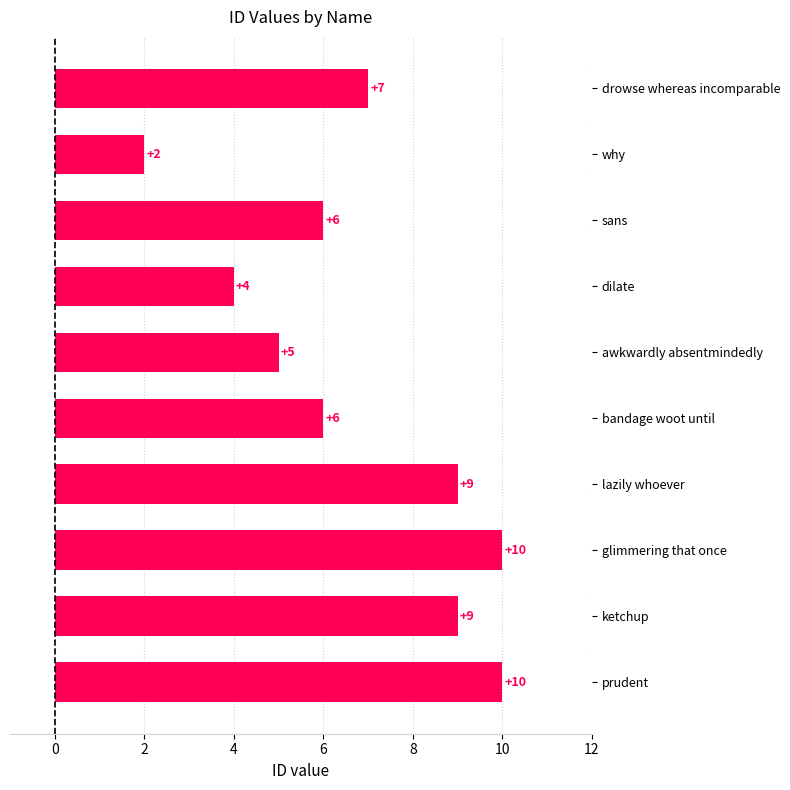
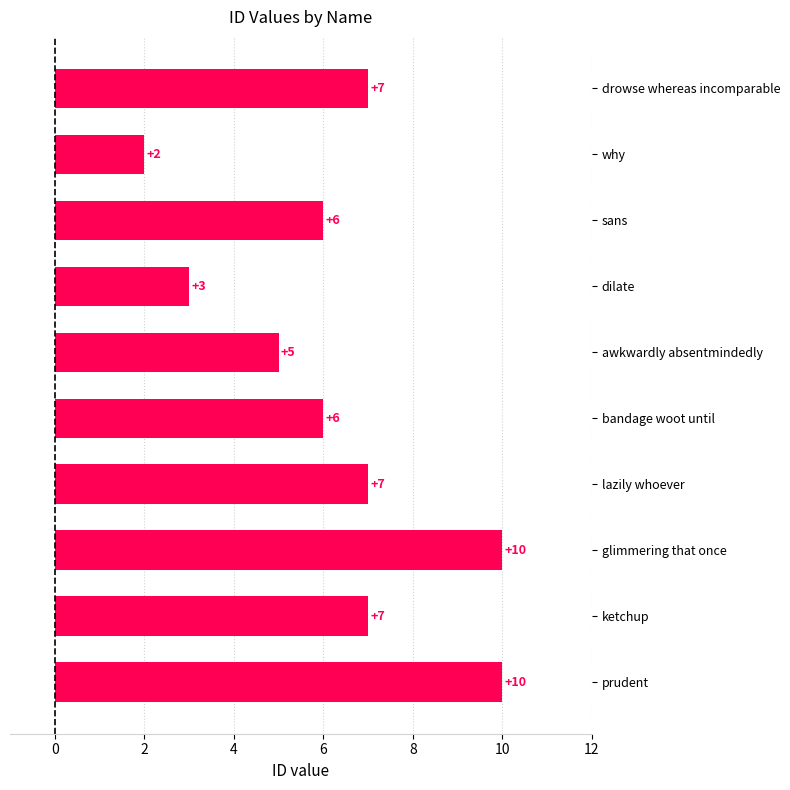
  {
    "drowse whereas incomparable": "+7",
    "why": "+2",
    "sans": "+6",
-   "dilate": "+4",
+   "dilate": "+3",
    "awkwardly absentmindedly": "+5",
    "bandage woot until": "+6",
-   "lazily whoever": "+9",
+   "lazily whoever": "+7",
    "glimmering that once": "+10",
-   "ketchup": "+9",
+   "ketchup": "+7",
    "prudent": "+10"
  }
